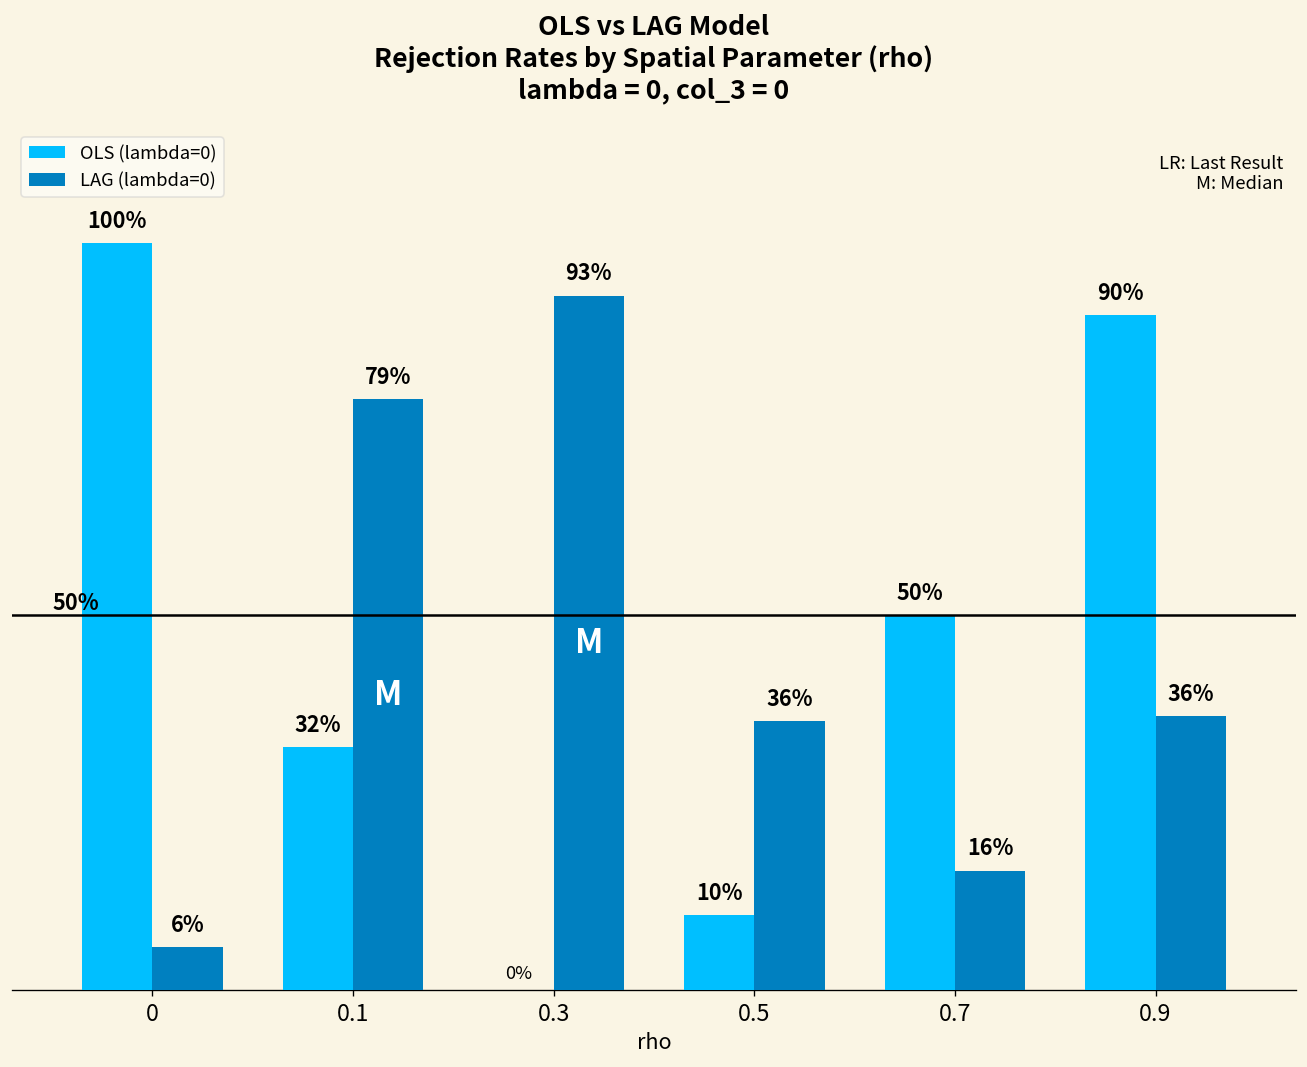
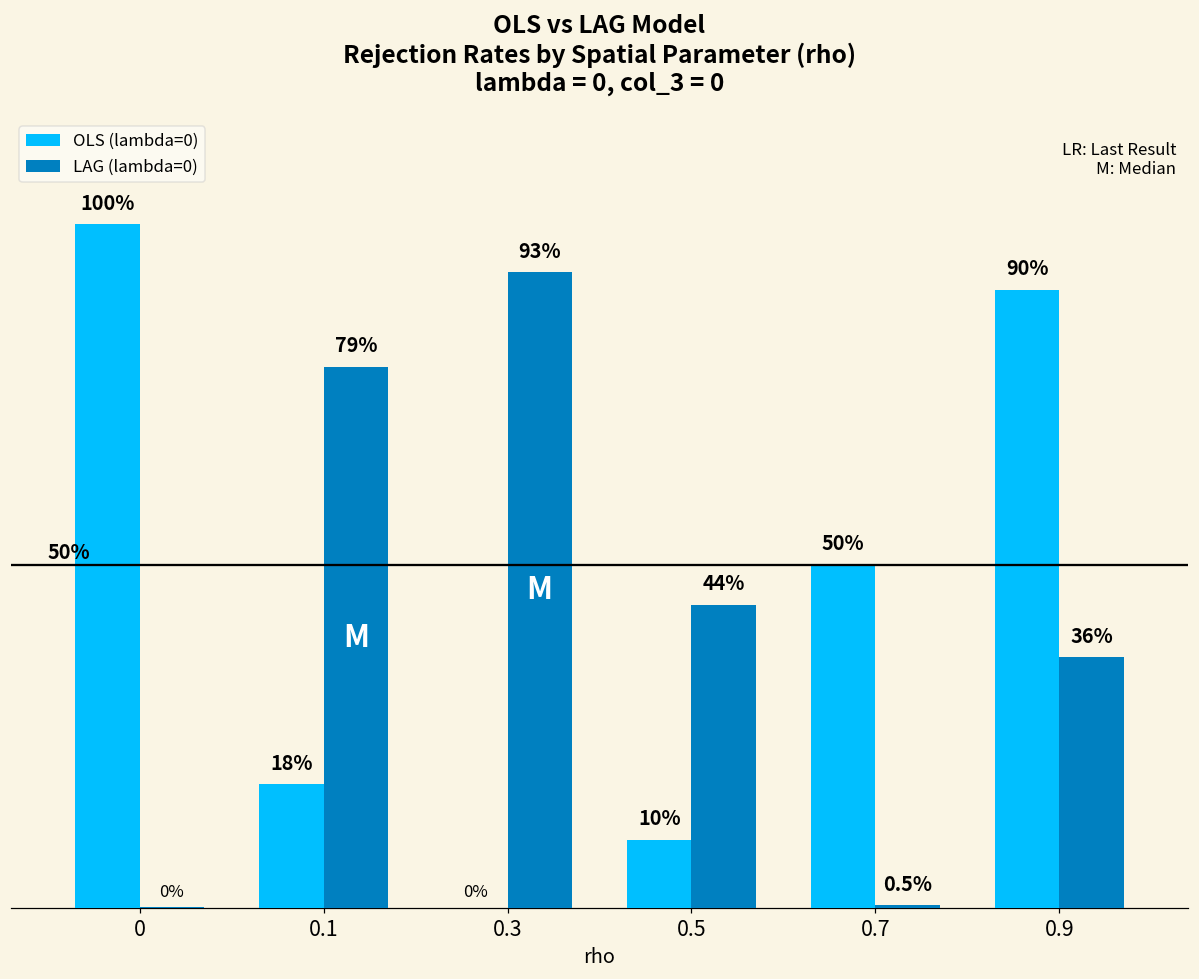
  {
    "OLS (lambda=0)": {
      "0": "100%",
-     "0.1": "32%",
+     "0.1": "18%",
      "0.3": "0%",
      "0.5": "10%",
      "0.7": "50%",
      "0.9": "90%"
    },
    "LAG (lambda=0)": {
-     "0": "6%",
+     "0": "0%",
      "0.1": "79%",
      "0.3": "93%",
-     "0.5": "36%",
-     "0.7": "16%",
+     "0.5": "44%",
+     "0.7": "0.5%",
      "0.9": "36%"
    }
  }
